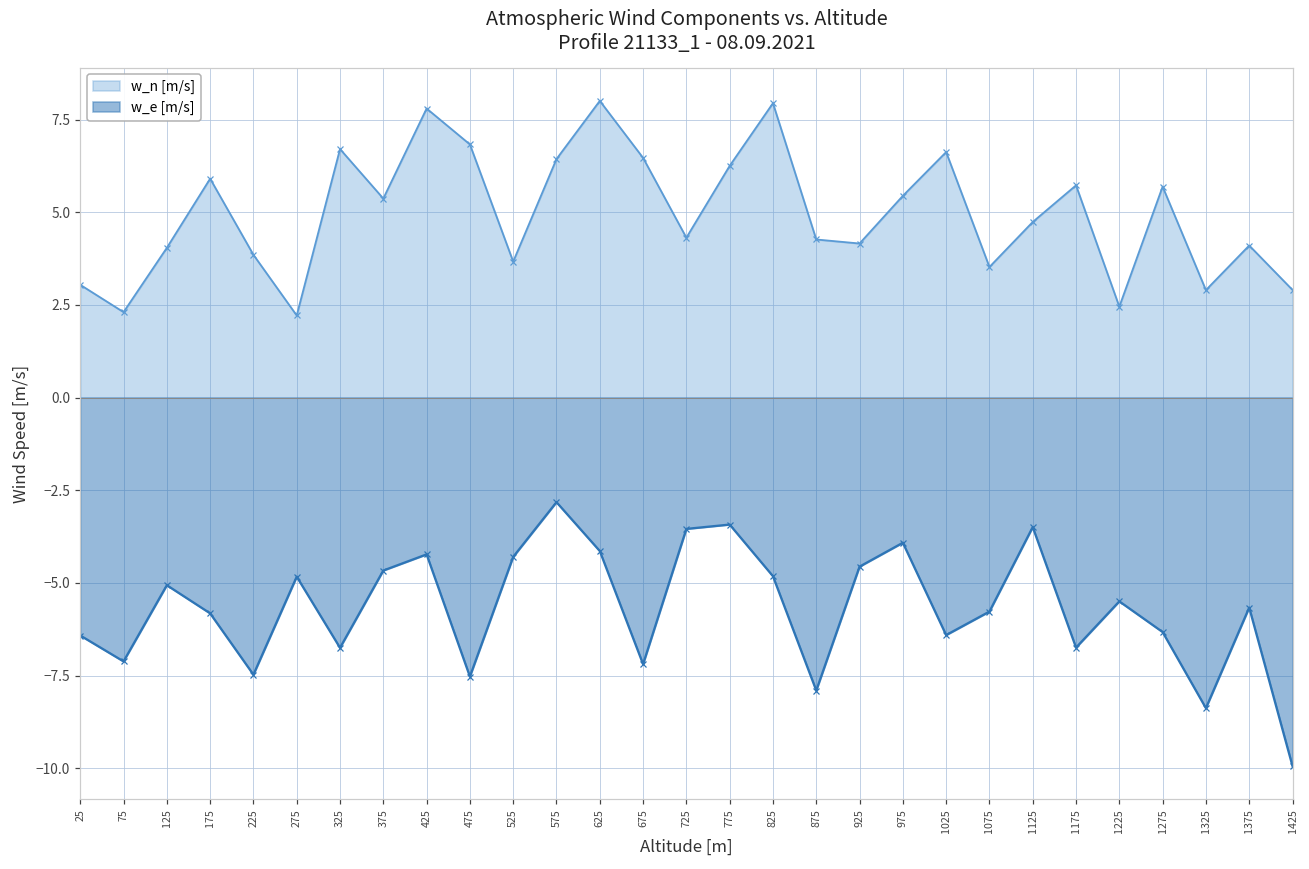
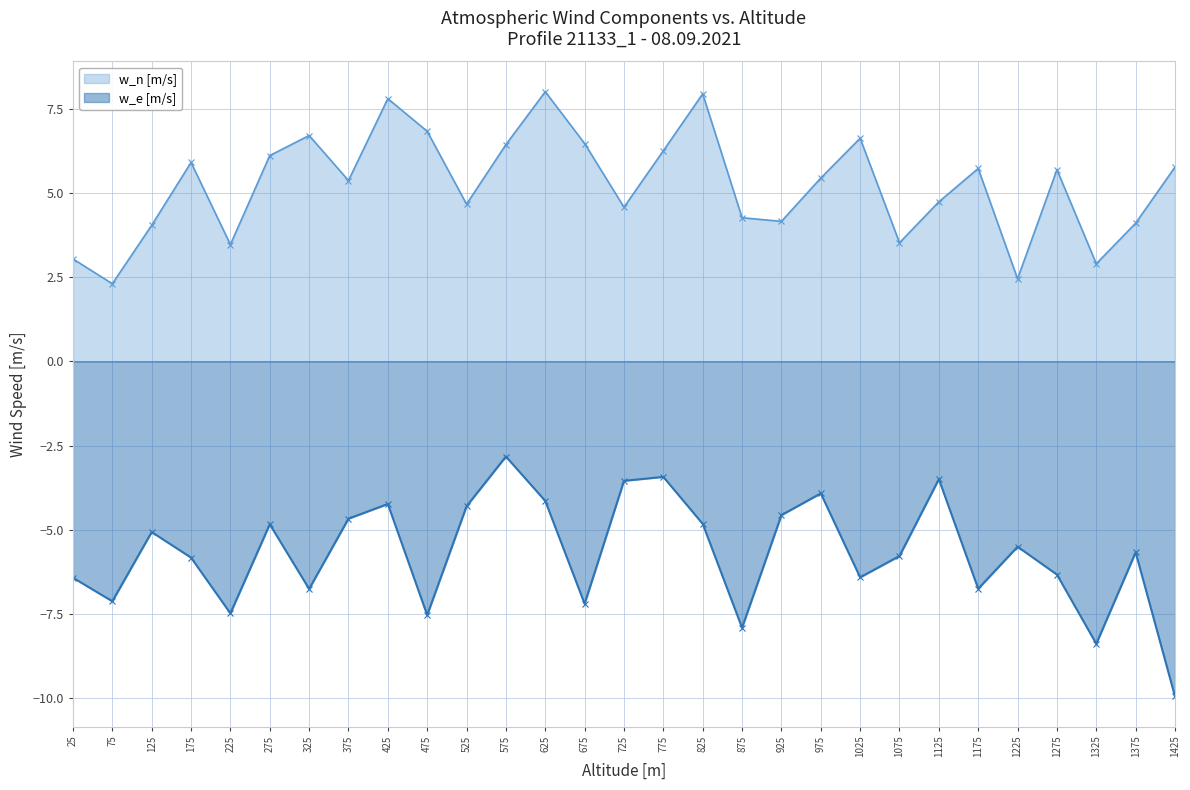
  {
    "w_n [m/s]": {
      "25": 3.0,
      "75": 2.3,
      "125": 4.0,
      "175": 5.9,
-     "225": 3.9,
-     "275": 2.2,
+     "225": 3.5,
+     "275": 6.1,
      "325": 6.7,
      "375": 5.4,
      "425": 7.8,
      "475": 6.8,
-     "525": 3.7,
+     "525": 4.7,
      "575": 6.4,
      "625": 8.0,
      "675": 6.5,
-     "725": 4.3,
+     "725": 4.6,
      "775": 6.3,
      "825": 7.9,
      "875": 4.3,
      "925": 4.2,
      "975": 5.4,
      "1025": 6.6,
      "1075": 3.5,
      "1125": 4.7,
      "1175": 5.7,
      "1225": 2.5,
      "1275": 5.7,
      "1325": 2.9,
      "1375": 4.1,
-     "1425": 2.9
+     "1425": 5.8
    }
  }
